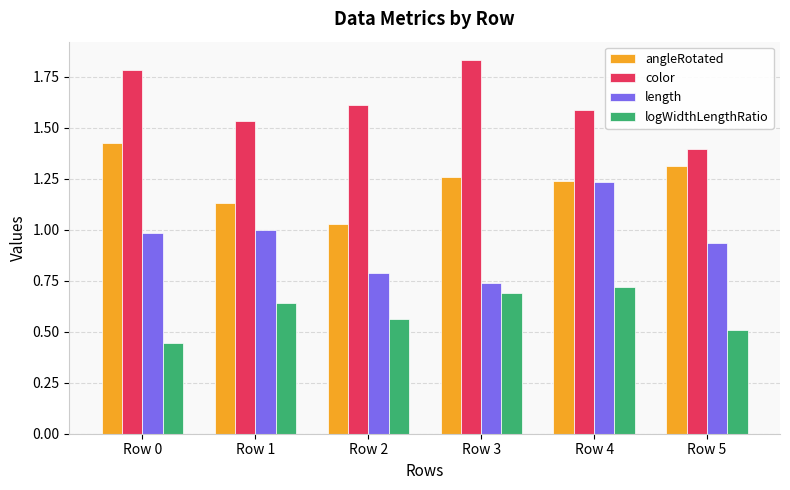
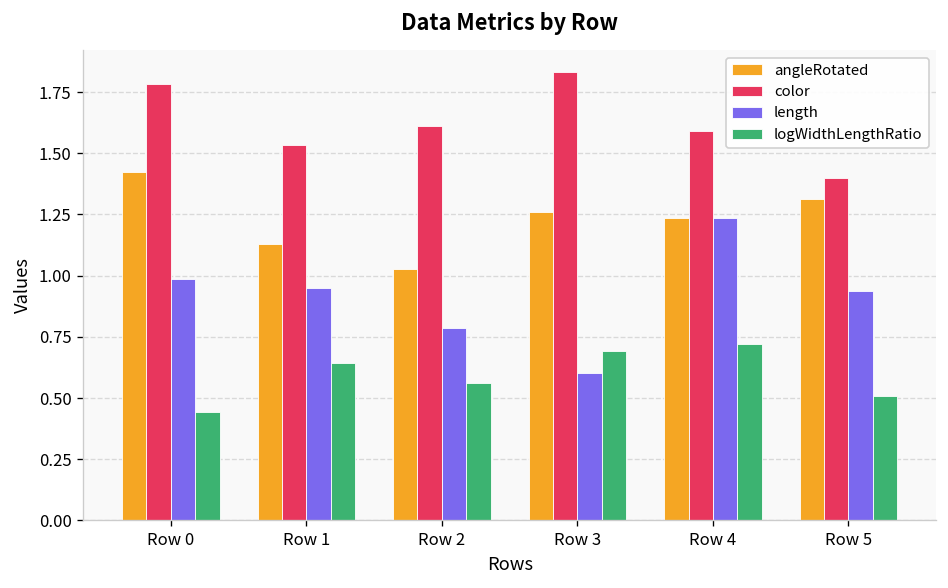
  {
    "angleRotated": {
      "Row 0": 1.42,
      "Row 1": 1.13,
      "Row 2": 1.03,
      "Row 3": 1.26,
      "Row 4": 1.24,
      "Row 5": 1.31
    },
    "color": {
      "Row 0": 1.78,
      "Row 1": 1.53,
      "Row 2": 1.61,
      "Row 3": 1.83,
      "Row 4": 1.59,
      "Row 5": 1.40
    },
    "length": {
      "Row 0": 0.99,
-     "Row 1": 1.00,
+     "Row 1": 0.95,
      "Row 2": 0.79,
-     "Row 3": 0.74,
+     "Row 3": 0.60,
      "Row 4": 1.23,
      "Row 5": 0.94
    },
    "logWidthLengthRatio": {
      "Row 0": 0.44,
      "Row 1": 0.64,
      "Row 2": 0.56,
      "Row 3": 0.69,
      "Row 4": 0.72,
      "Row 5": 0.51
    }
  }
